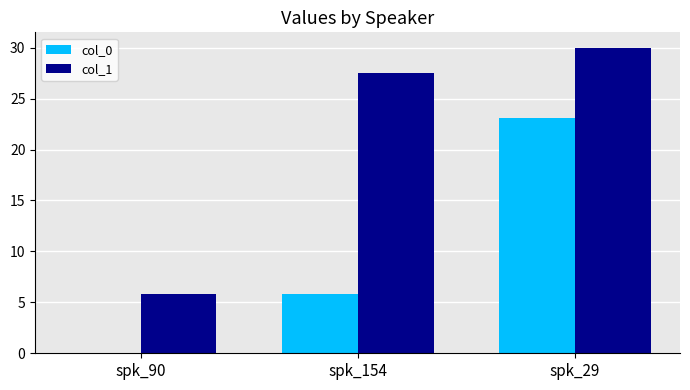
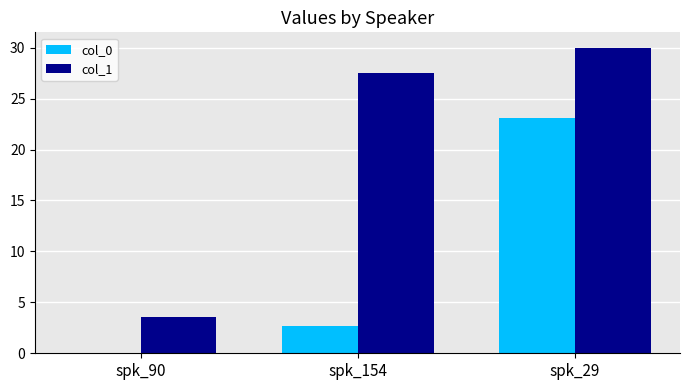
  {
    "col_0": {
      "spk_90": 0.0,
-     "spk_154": 5.8,
+     "spk_154": 2.6,
      "spk_29": 23.1
    },
    "col_1": {
-     "spk_90": 5.8,
+     "spk_90": 3.6,
      "spk_154": 27.5,
      "spk_29": 30.0
    }
  }
